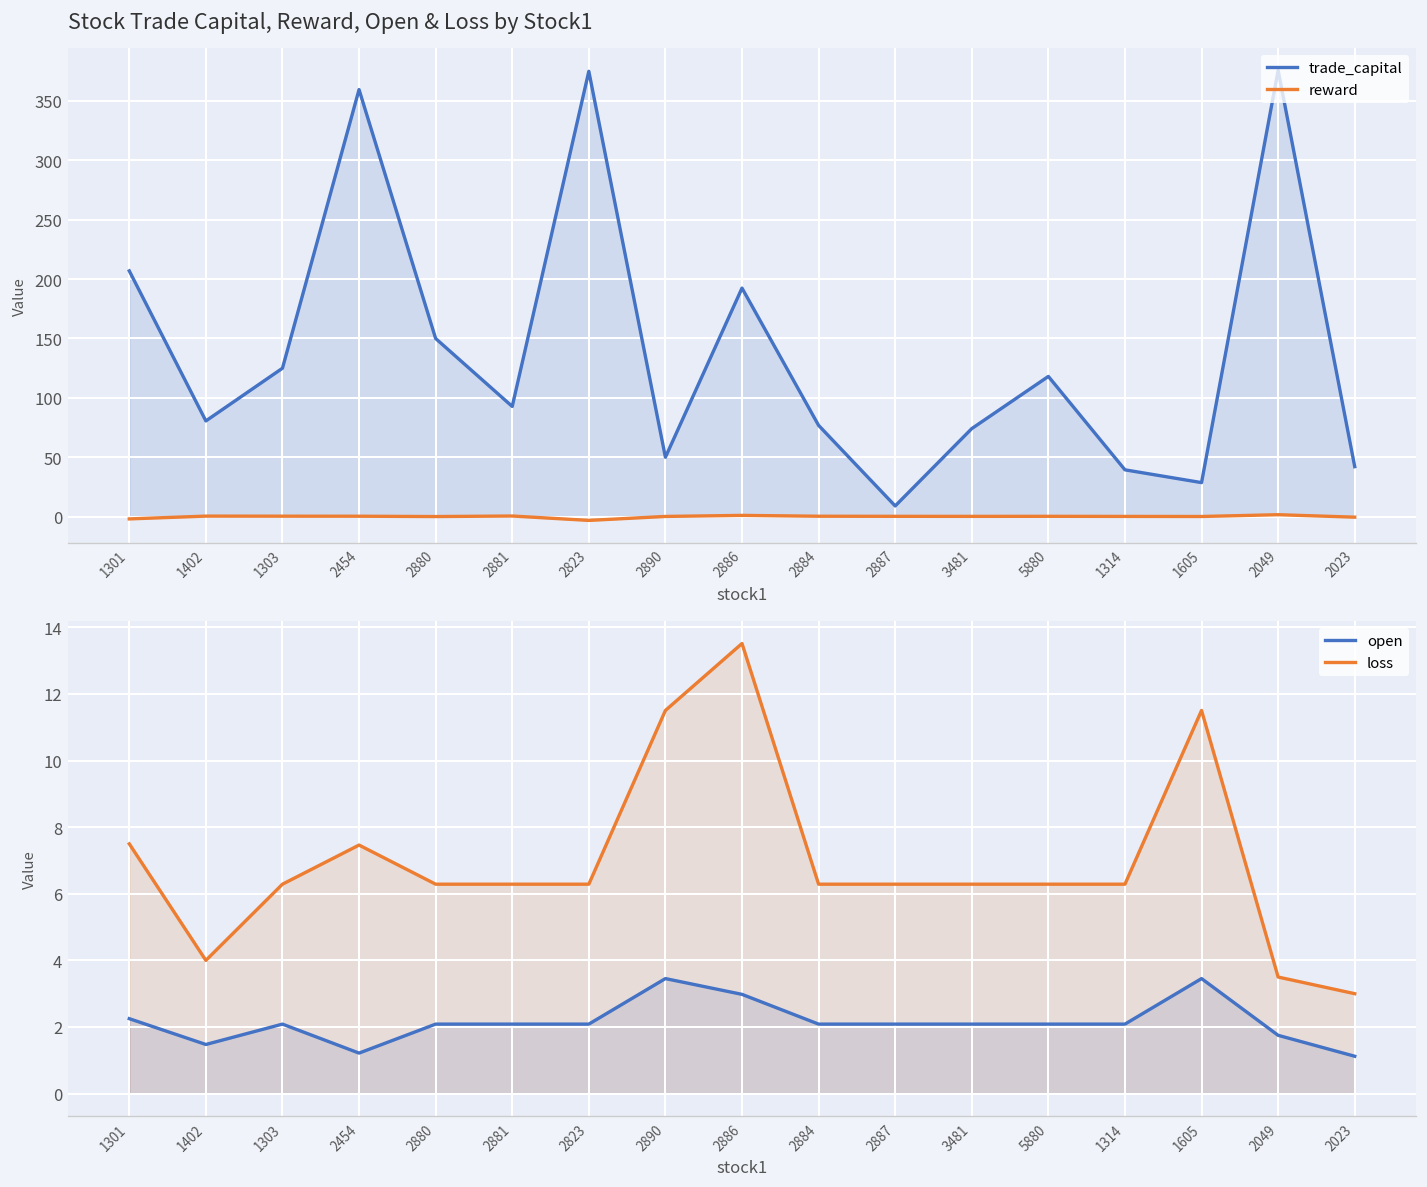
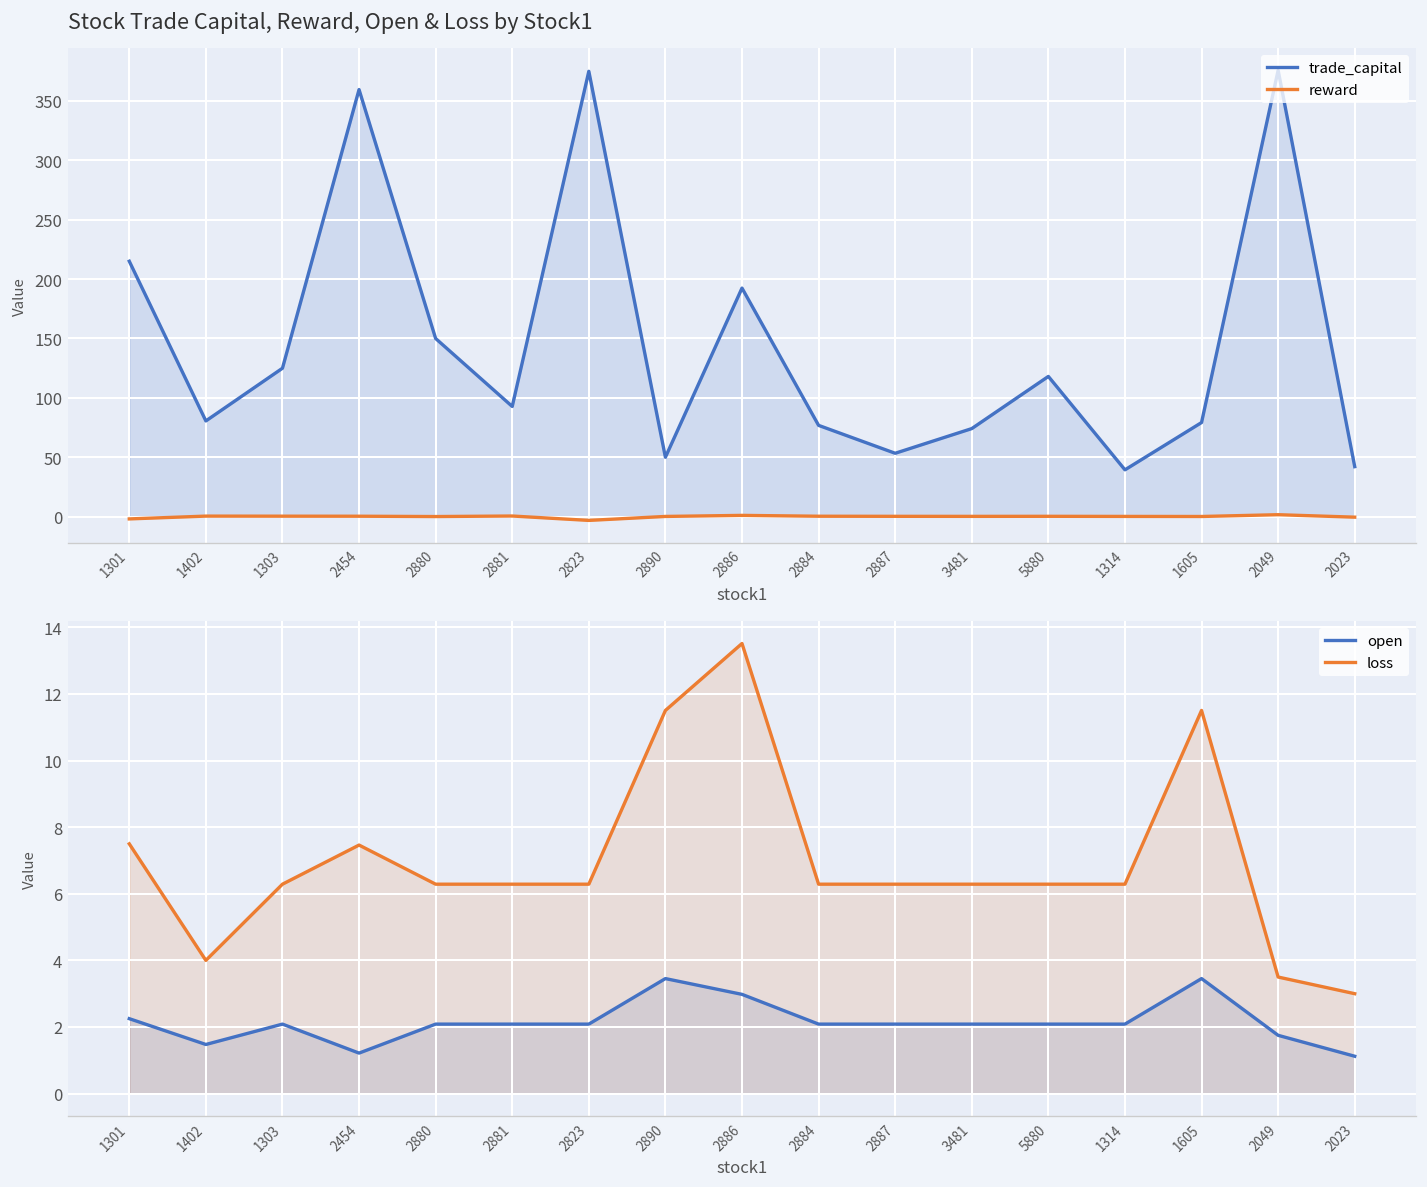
  {
    "Stock Trade Capital, Reward, Open & Loss by Stock1": {
      "trade_capital": {
-       "1301": 210,
+       "1301": 220,
        "1402": 80,
        "1303": 120,
        "2454": 360,
        "2880": 150,
        "2881": 90,
        "2823": 370,
        "2890": 50,
        "2886": 190,
        "2884": 80,
-       "2887": 10,
+       "2887": 50,
        "3481": 70,
        "5880": 120,
        "1314": 40,
-       "1605": 30,
+       "1605": 80,
        "2023": 40
      }
    }
  }
